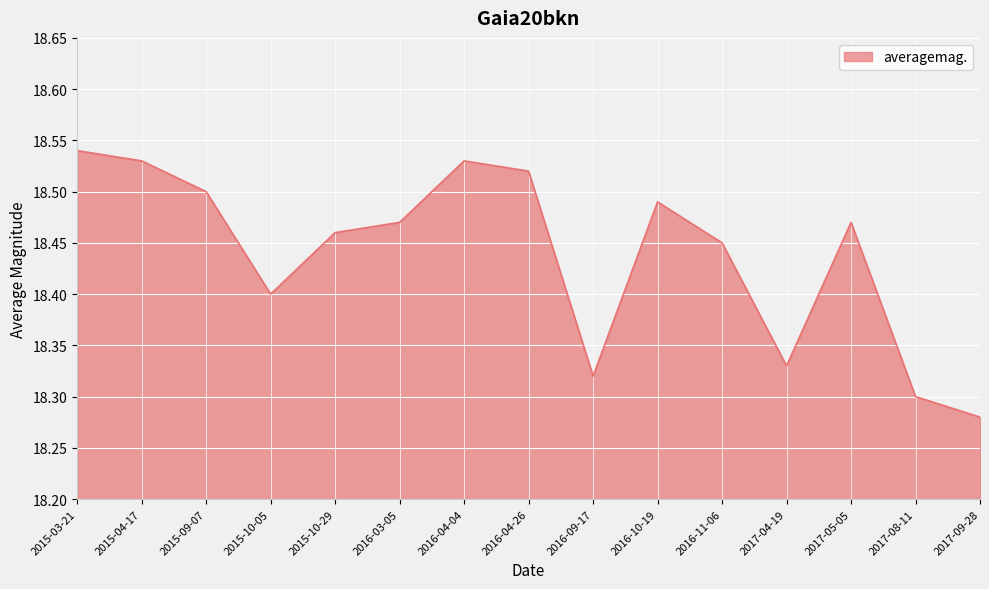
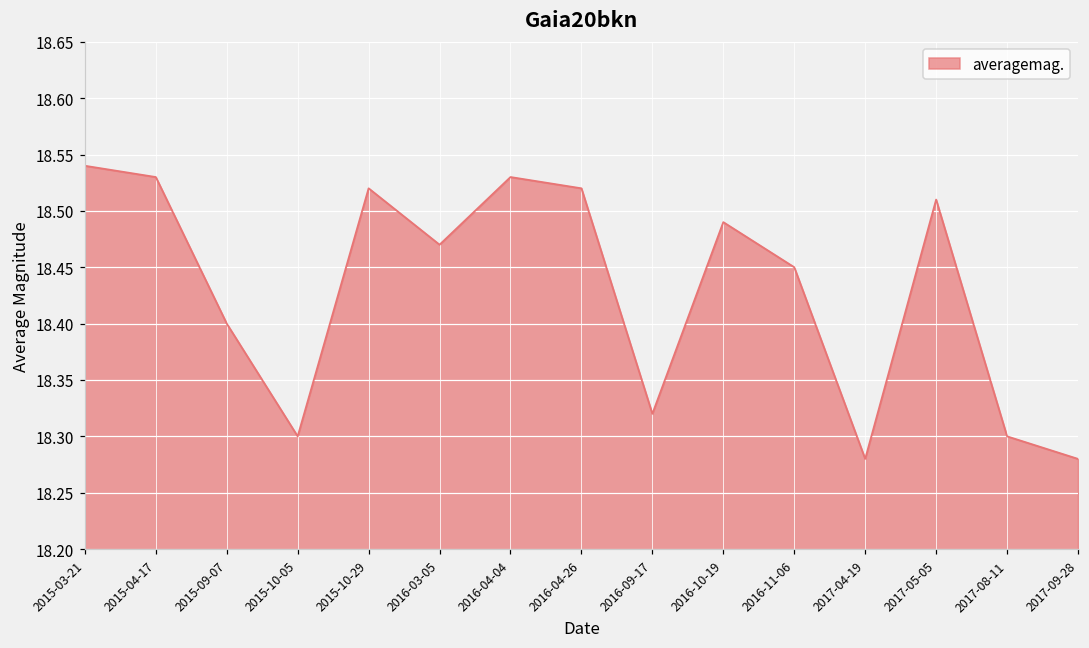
  {
    "2015-03-21": 18.54,
    "2015-04-17": 18.53,
-   "2015-09-07": 18.5,
-   "2015-10-05": 18.4,
-   "2015-10-29": 18.46,
+   "2015-09-07": 18.4,
+   "2015-10-05": 18.3,
+   "2015-10-29": 18.52,
    "2016-03-05": 18.47,
    "2016-04-04": 18.53,
    "2016-04-26": 18.52,
    "2016-09-17": 18.32,
    "2016-10-19": 18.49,
    "2016-11-06": 18.45,
-   "2017-04-19": 18.33,
-   "2017-05-05": 18.47,
+   "2017-04-19": 18.28,
+   "2017-05-05": 18.51,
    "2017-08-11": 18.30,
    "2017-09-28": 18.28
  }
